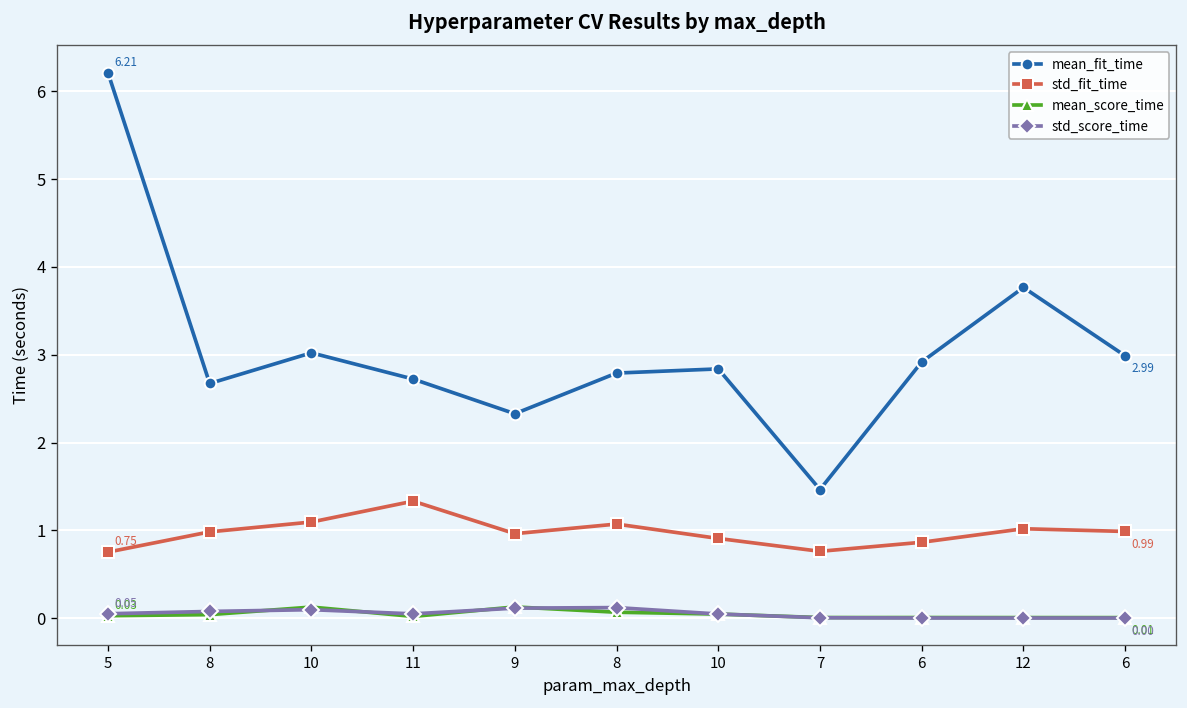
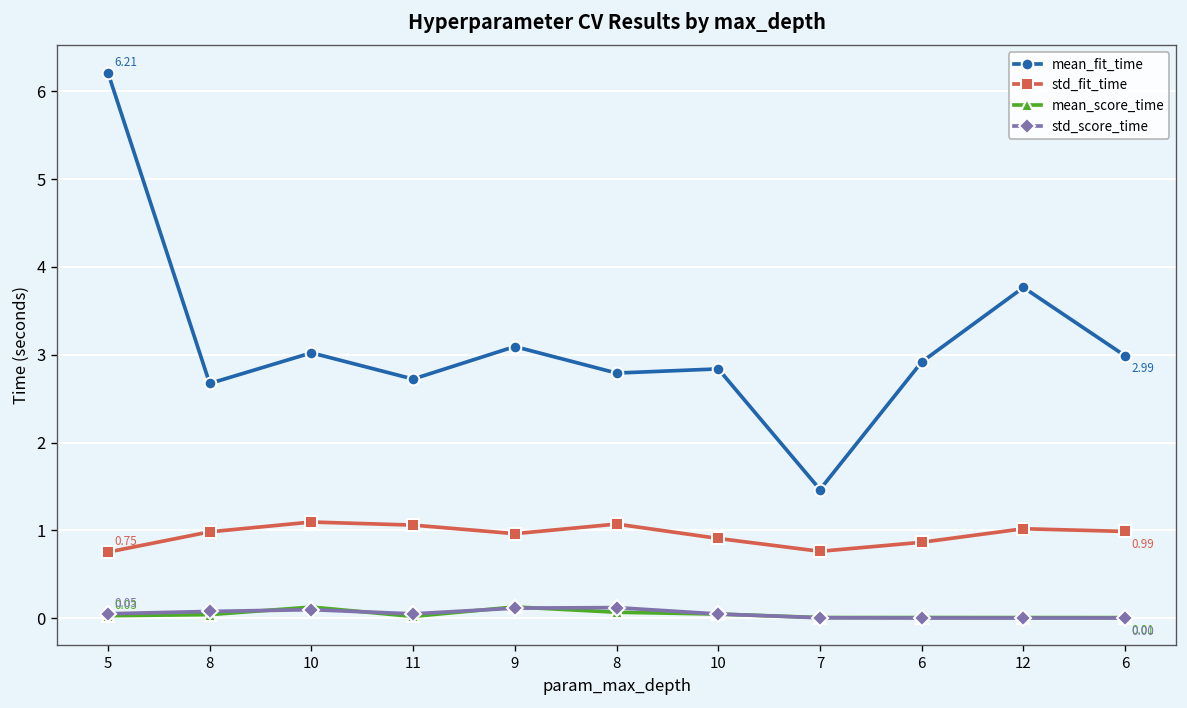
  {
    "mean_fit_time": {
      "11": 2.7,
-     "9": 2.3,
+     "9": 3.1,
      "7": 1.5,
      "12": 3.8
    },
    "std_fit_time": {
-     "11": 1.3,
+     "11": 1.1,
      "9": 1.0,
      "7": 0.8,
      "12": 1.0
    }
  }
